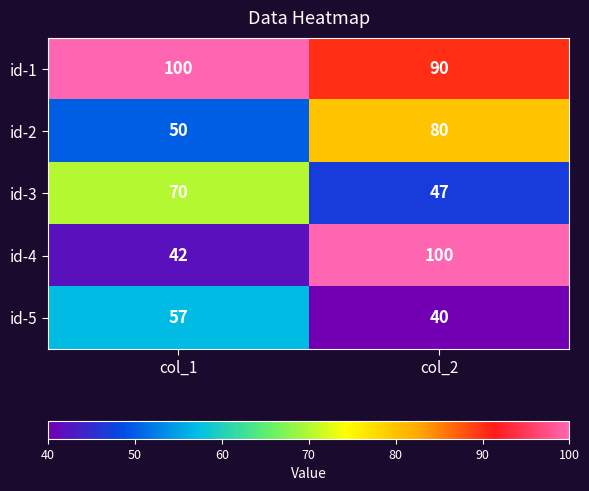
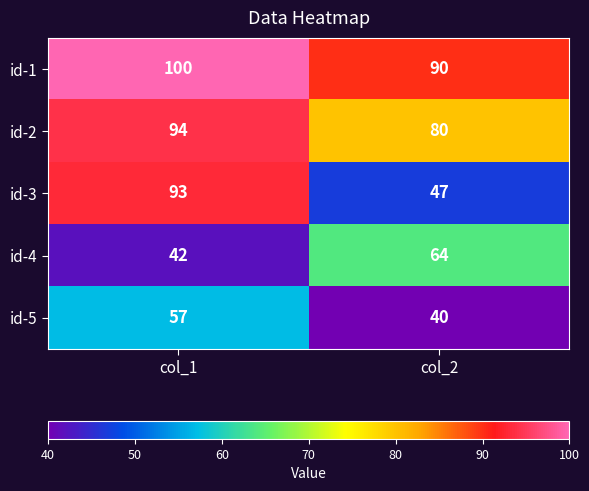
  {
    "id-1": {
      "col_1": 100,
      "col_2": 90
    },
    "id-2": {
-     "col_1": 50,
+     "col_1": 94,
      "col_2": 80
    },
    "id-3": {
-     "col_1": 70,
+     "col_1": 93,
      "col_2": 47
    },
    "id-4": {
      "col_1": 42,
-     "col_2": 100
+     "col_2": 64
    },
    "id-5": {
      "col_1": 57,
      "col_2": 40
    }
  }
